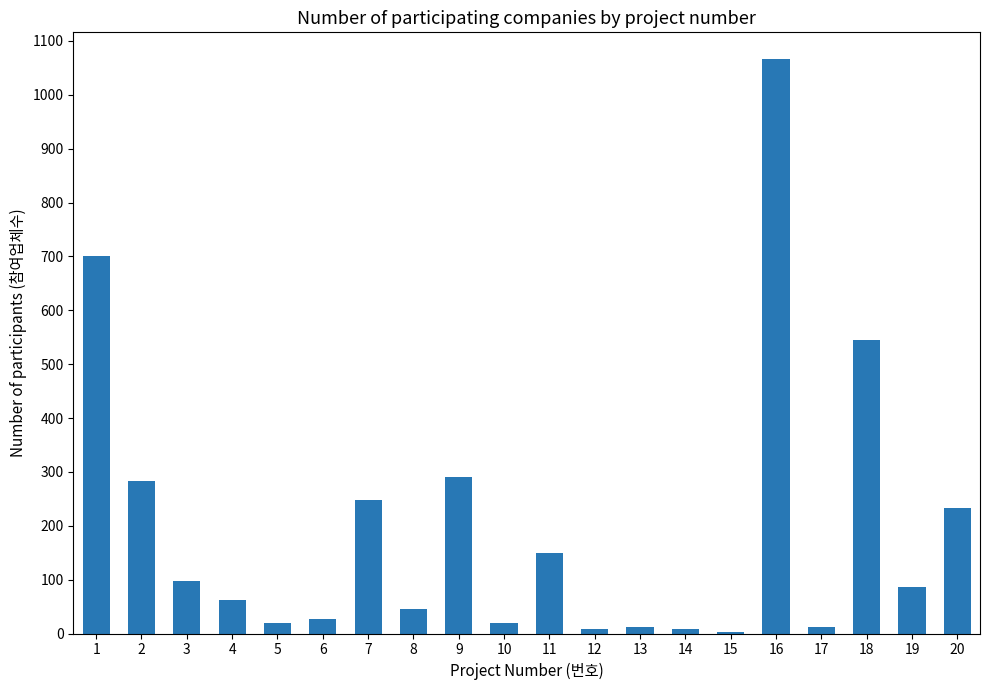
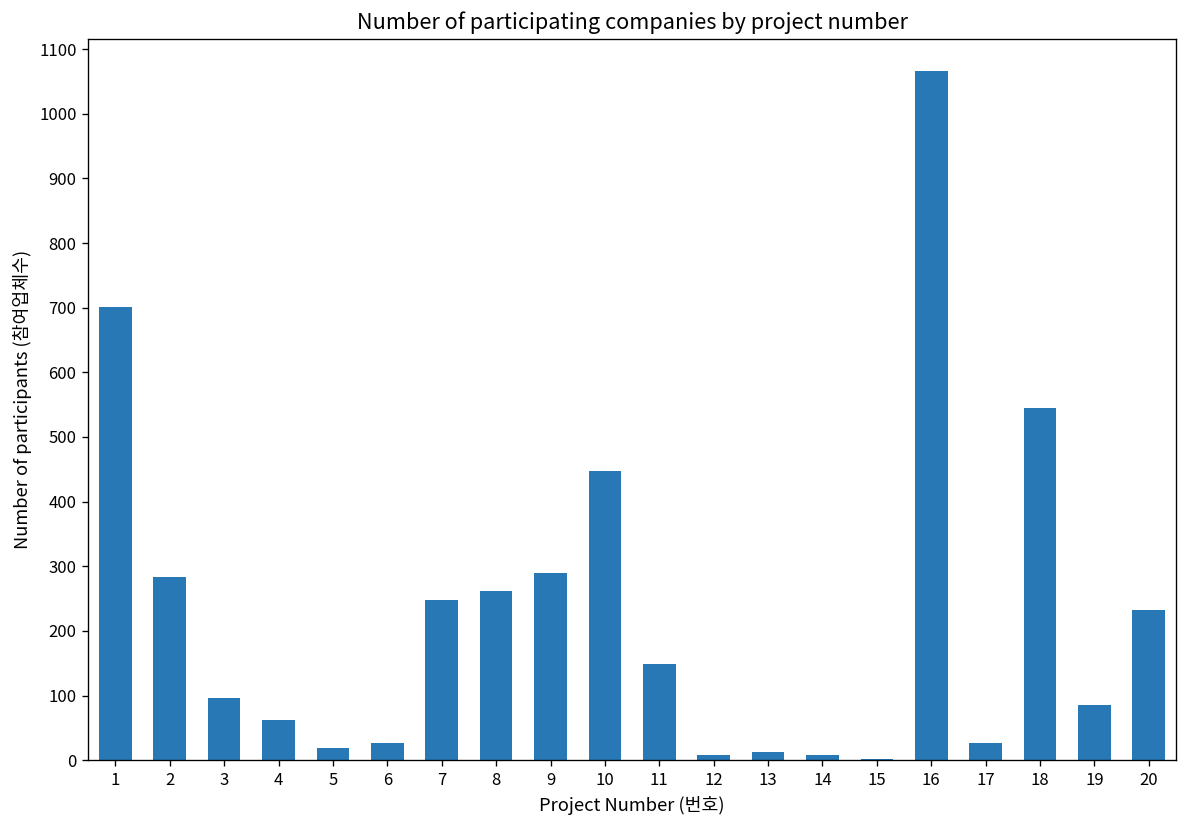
  {
    "1": 700,
    "2": 280,
    "3": 100,
    "4": 60,
    "5": 20,
    "6": 30,
    "7": 250,
-   "8": 50,
+   "8": 260,
    "9": 290,
-   "10": 20,
+   "10": 450,
    "11": 150,
    "12": 10,
    "13": 10,
    "14": 10,
    "16": 1070,
-   "17": 10,
+   "17": 30,
    "18": 550,
    "19": 90,
    "20": 230
  }
